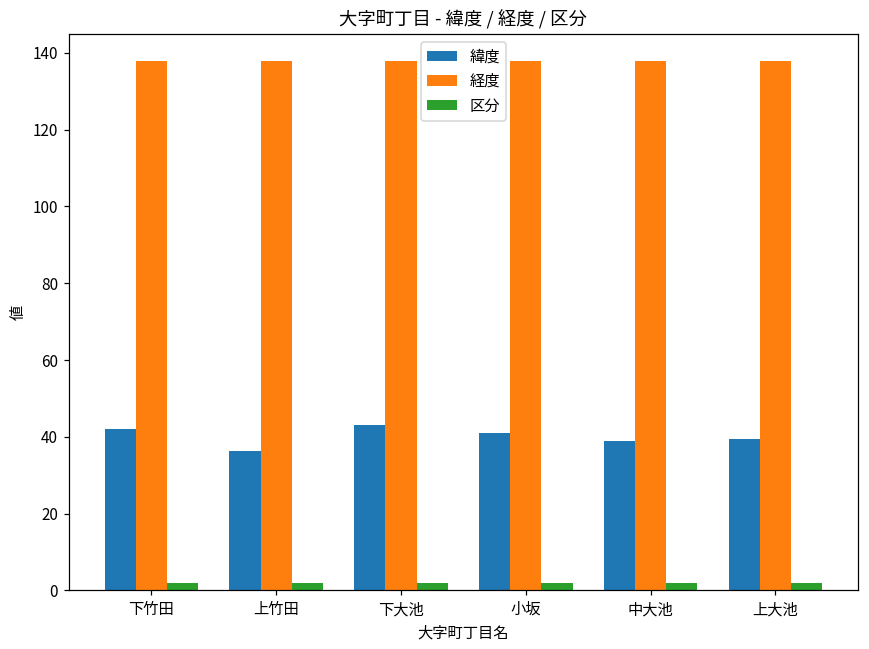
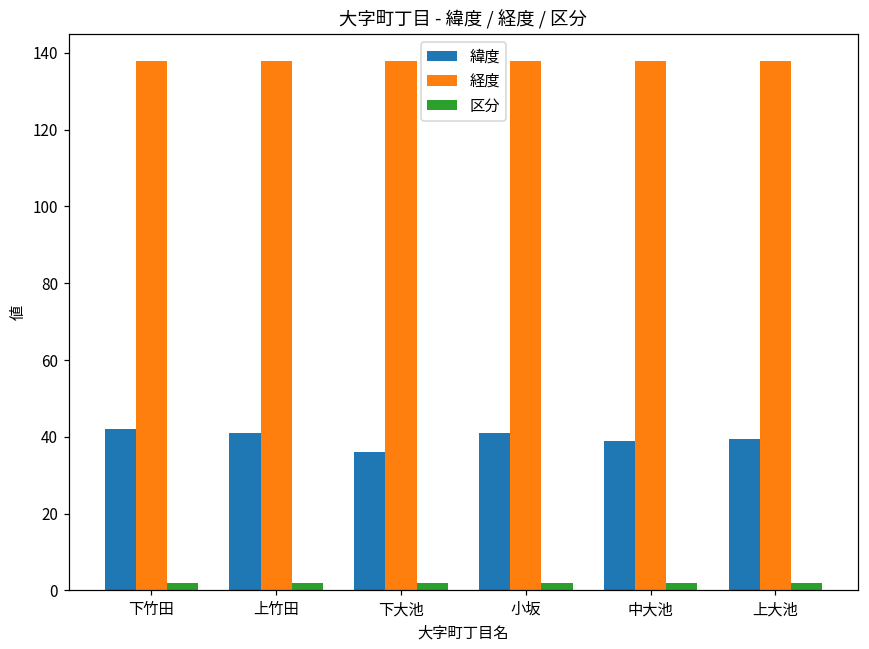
  {
    "緯度": {
      "下竹田": 42,
-     "上竹田": 36,
-     "下大池": 43,
+     "上竹田": 41,
+     "下大池": 36,
      "小坂": 41,
      "中大池": 39,
      "上大池": 39
    },
    "経度": {
      "下竹田": 138,
      "上竹田": 138,
      "下大池": 138,
      "小坂": 138,
      "中大池": 138,
      "上大池": 138
    },
    "区分": {
      "下竹田": 2,
      "上竹田": 2,
      "下大池": 2,
      "小坂": 2,
      "中大池": 2,
      "上大池": 2
    }
  }
